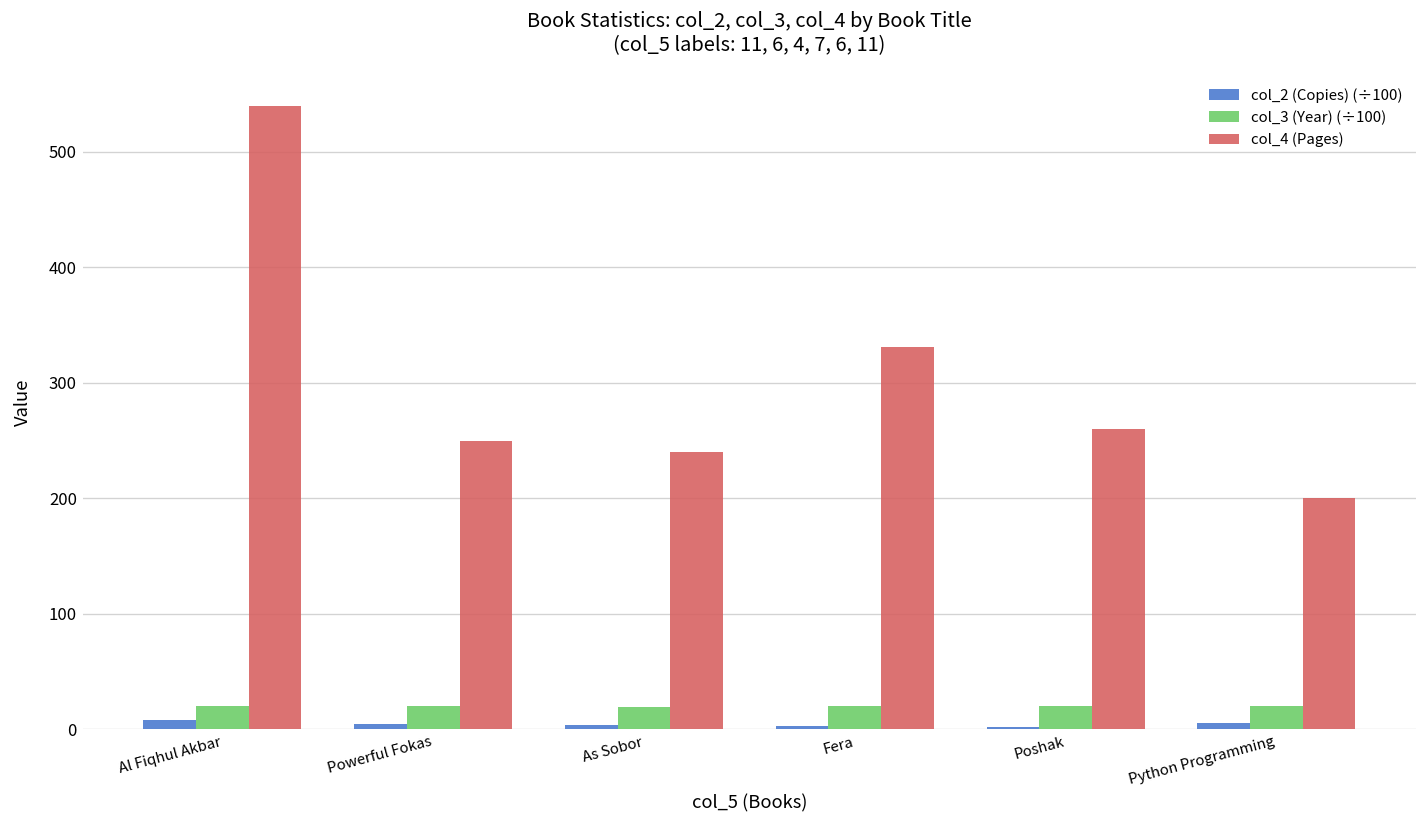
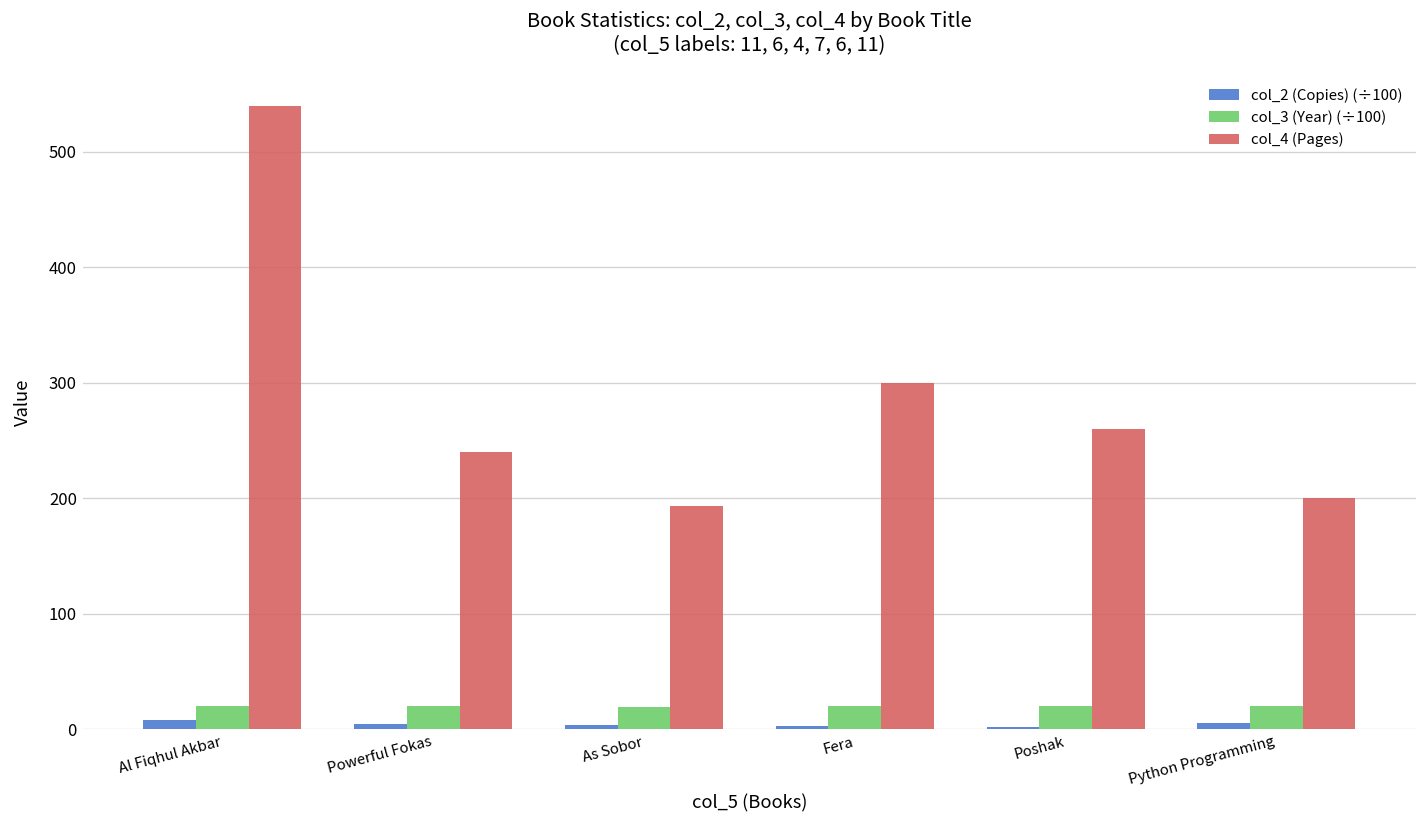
  {
    "col_2 (Copies) (÷100)": {
      "Al Fiqhul Akbar": 10,
      "Powerful Fokas": 0,
      "As Sobor": 0,
      "Python Programming": 10
    },
    "col_3 (Year) (÷100)": {
      "Al Fiqhul Akbar": 20,
      "Powerful Fokas": 20,
      "As Sobor": 20,
      "Fera": 20,
      "Poshak": 20,
      "Python Programming": 20
    },
    "col_4 (Pages)": {
      "Al Fiqhul Akbar": 540,
-     "Powerful Fokas": 250,
-     "As Sobor": 240,
-     "Fera": 330,
+     "Powerful Fokas": 240,
+     "As Sobor": 190,
+     "Fera": 300,
      "Poshak": 260,
      "Python Programming": 200
    }
  }
